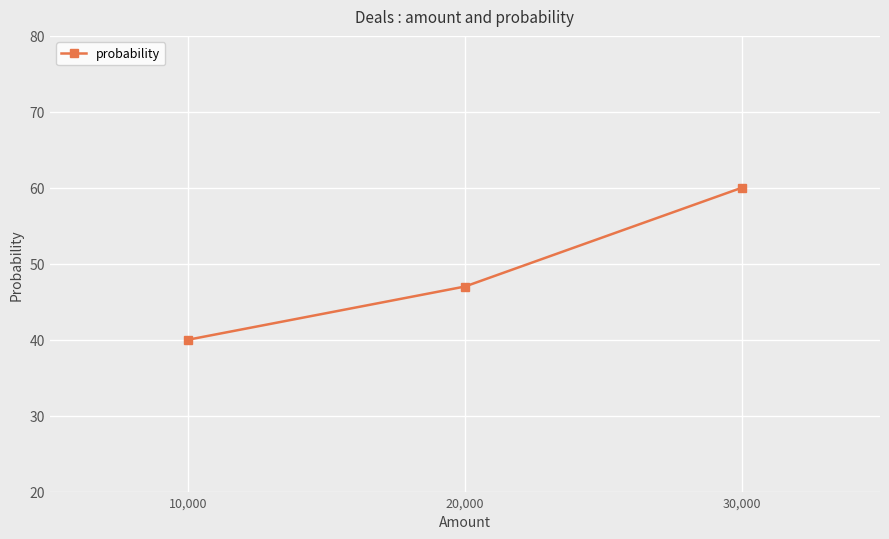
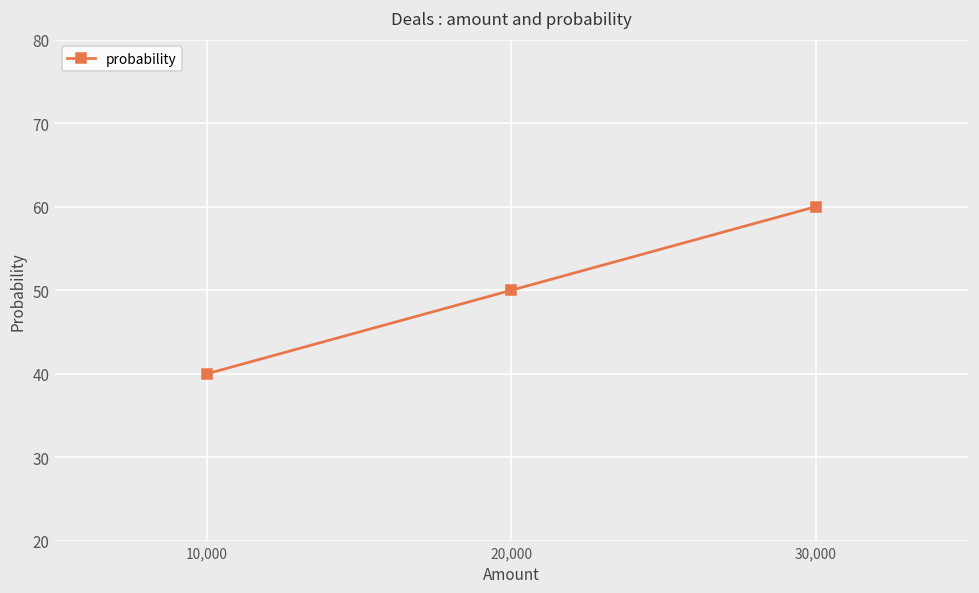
  {
    "10,000": 40,
-   "20,000": 47,
+   "20,000": 50,
    "30,000": 60
  }
